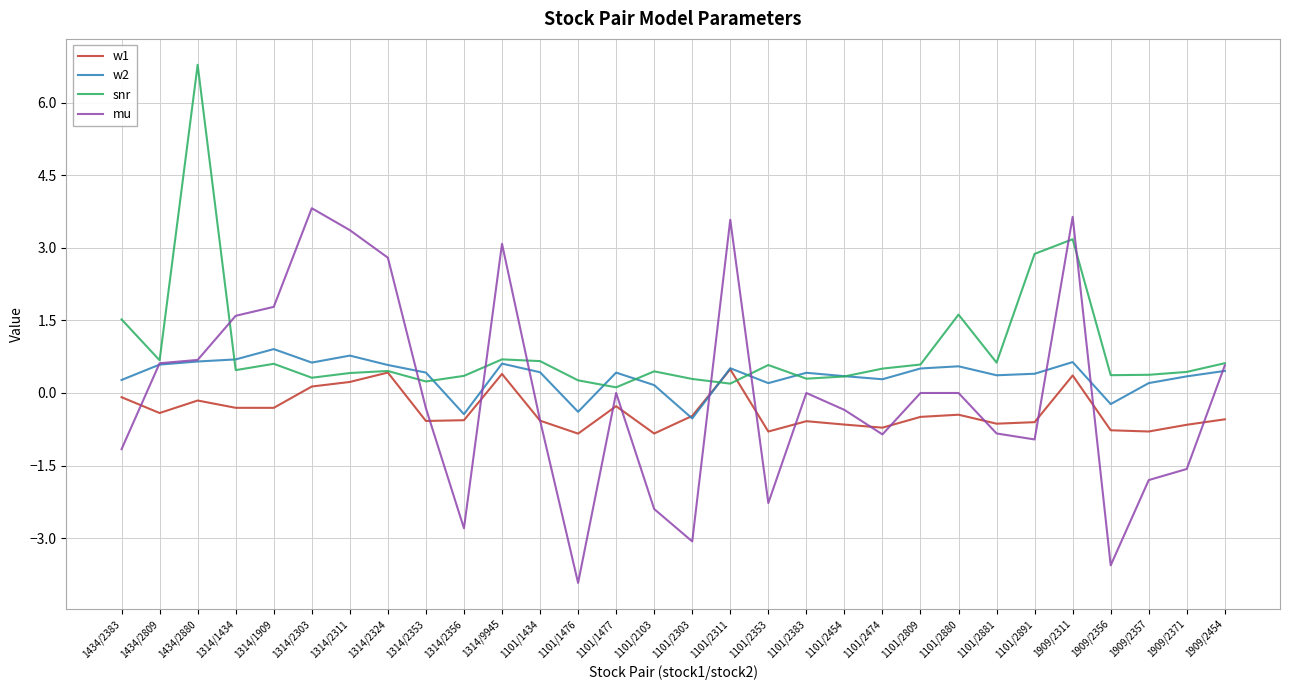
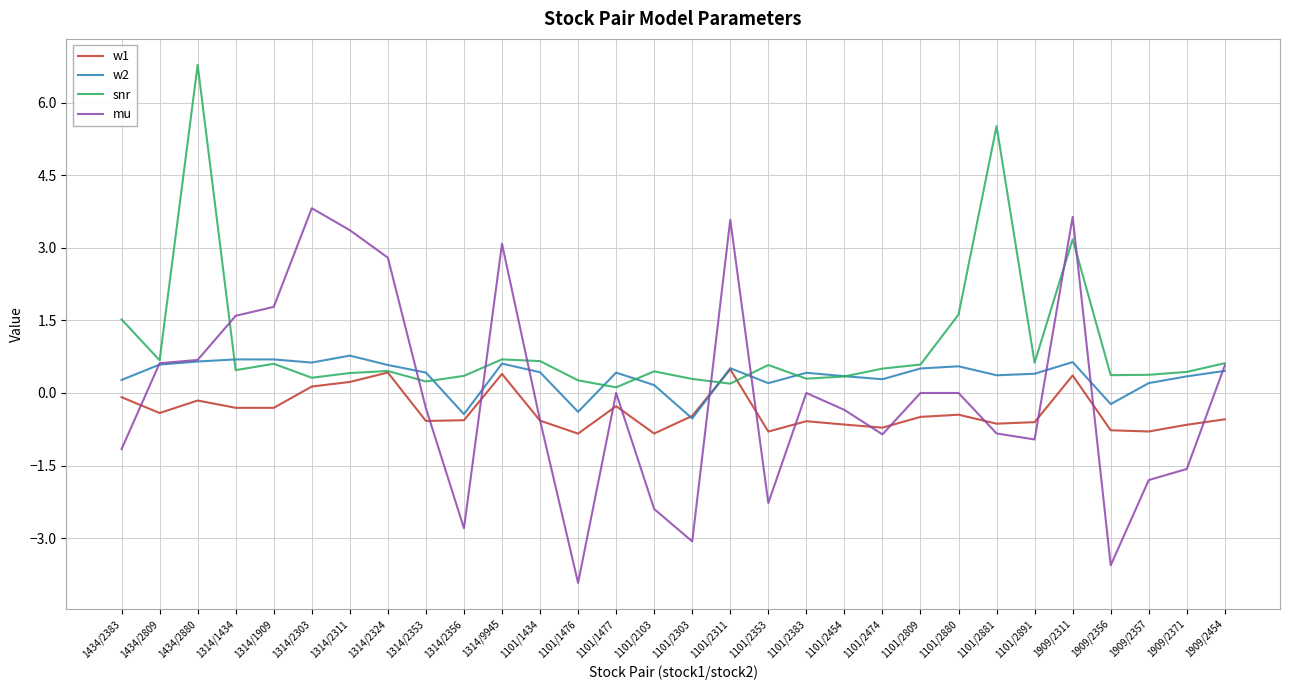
  {
    "w1": {
      "1434/2383": -0.1,
      "1434/2809": -0.4,
      "1434/2880": -0.2,
      "1314/1434": -0.3,
      "1314/1909": -0.3,
      "1314/2303": 0.1,
      "1314/2311": 0.2,
      "1314/2353": -0.6,
      "1314/2356": -0.6,
      "1314/9945": 0.4,
      "1101/1476": -0.8,
      "1101/1477": -0.3,
      "1101/2103": -0.8,
      "1101/2303": -0.5,
      "1101/2353": -0.8,
      "1101/2383": -0.6,
      "1101/2454": -0.7,
      "1101/2474": -0.7,
      "1101/2809": -0.5,
      "1101/2880": -0.4,
      "1101/2881": -0.6,
      "1101/2891": -0.6,
      "1909/2311": 0.4,
      "1909/2356": -0.8,
      "1909/2357": -0.8,
      "1909/2371": -0.7,
      "1909/2454": -0.5
    },
    "w2": {
      "1434/2383": 0.3,
      "1314/1434": 0.7,
-     "1314/1909": 0.9,
+     "1314/1909": 0.7,
      "1314/2303": 0.6,
      "1314/2311": 0.8,
      "1314/2324": 0.6,
      "1314/2353": 0.4,
      "1314/2356": -0.4,
      "1314/9945": 0.6,
      "1101/1434": 0.4,
      "1101/1476": -0.4,
      "1101/1477": 0.4,
      "1101/2103": 0.2,
      "1101/2303": -0.5,
      "1101/2353": 0.2,
      "1101/2383": 0.4,
      "1101/2474": 0.3,
      "1101/2809": 0.5,
      "1101/2880": 0.6,
      "1101/2881": 0.4,
      "1101/2891": 0.4,
      "1909/2311": 0.6,
      "1909/2356": -0.2,
      "1909/2357": 0.2,
      "1909/2371": 0.3,
      "1909/2454": 0.5
    },
    "snr": {
      "1434/2383": 1.5,
      "1434/2809": 0.7,
      "1434/2880": 6.8,
      "1314/1434": 0.5,
      "1314/1909": 0.6,
      "1314/2303": 0.3,
      "1314/2311": 0.4,
      "1314/2353": 0.2,
      "1314/2356": 0.4,
      "1314/9945": 0.7,
      "1101/1434": 0.7,
      "1101/1476": 0.3,
      "1101/1477": 0.1,
      "1101/2103": 0.4,
      "1101/2303": 0.3,
      "1101/2311": 0.2,
      "1101/2353": 0.6,
      "1101/2383": 0.3,
      "1101/2474": 0.5,
      "1101/2809": 0.6,
      "1101/2880": 1.6,
-     "1101/2881": 0.6,
-     "1101/2891": 2.9,
+     "1101/2881": 5.5,
+     "1101/2891": 0.6,
      "1909/2311": 3.2,
      "1909/2356": 0.4,
      "1909/2357": 0.4,
      "1909/2371": 0.4
    },
    "mu": {
      "1434/2383": -1.2,
      "1314/1434": 1.6,
      "1314/1909": 1.8,
      "1314/2303": 3.8,
      "1314/2311": 3.4,
      "1314/2324": 2.8,
      "1314/2353": -0.3,
      "1314/2356": -2.8,
      "1314/9945": 3.1,
      "1101/1476": -3.9,
      "1101/1477": 0.0,
      "1101/2103": -2.4,
      "1101/2303": -3.1,
      "1101/2311": 3.6,
      "1101/2353": -2.3,
      "1101/2383": 0.0,
      "1101/2454": -0.3,
      "1101/2474": -0.9,
      "1101/2809": 0.0,
      "1101/2880": 0.0,
      "1101/2881": -0.8,
      "1101/2891": -1.0,
      "1909/2311": 3.6,
      "1909/2356": -3.6,
      "1909/2357": -1.8,
      "1909/2371": -1.6
    }
  }
